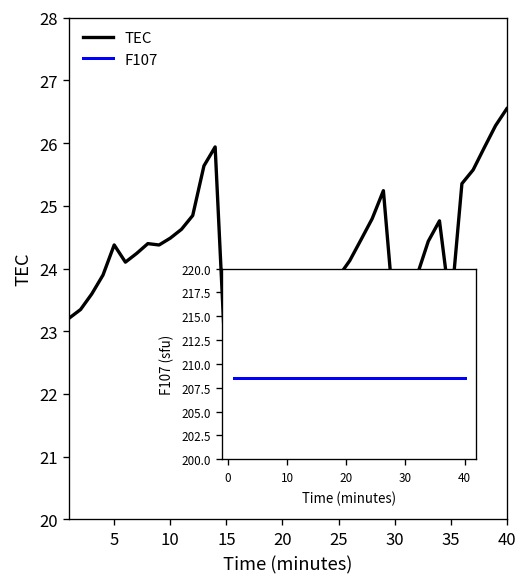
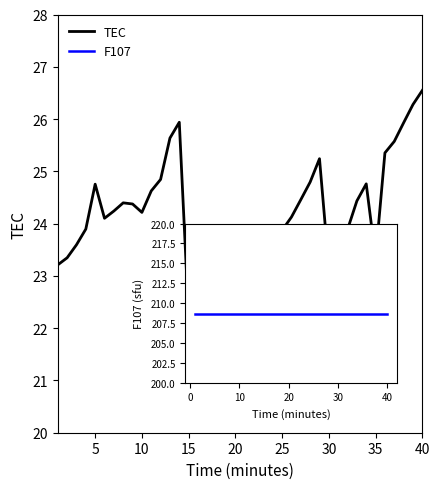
  {
-   "5": 24.4,
-   "10": 24.5,
+   "5": 24.8,
+   "10": 24.2,
    "15": 22.2,
    "20": 22.4,
    "25": 23.9,
    "30": 23.2,
    "35": 23.3,
    "40": 26.5
  }
